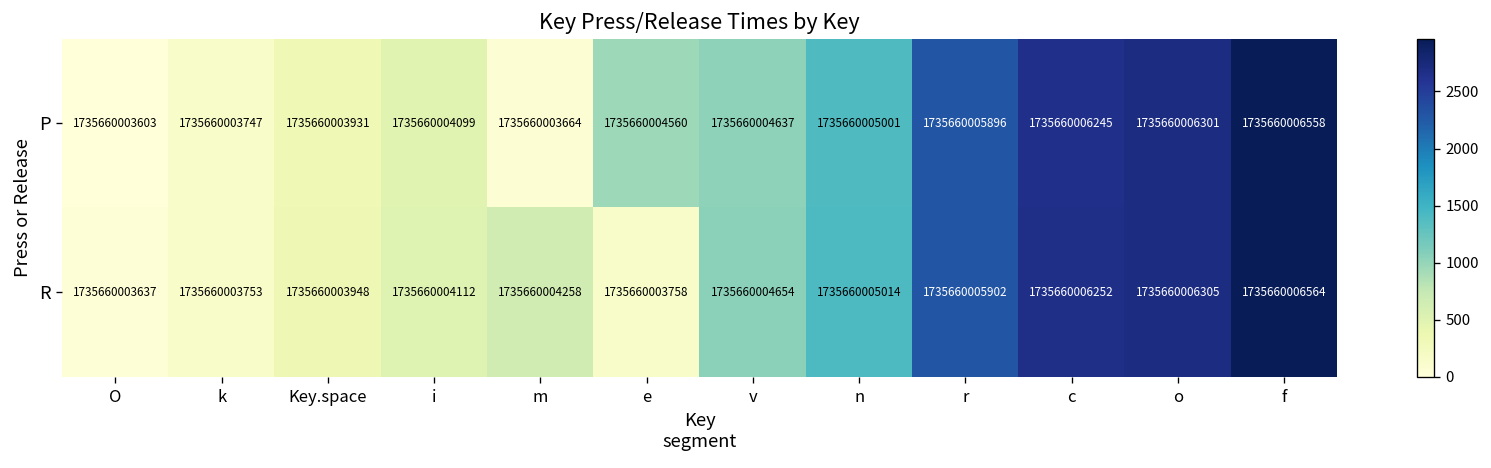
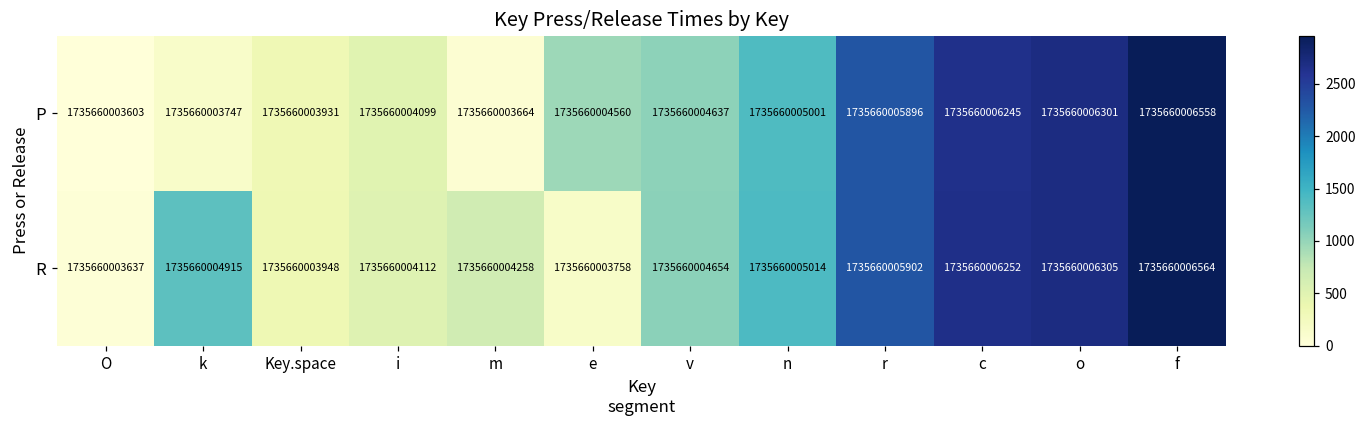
  {
    "P": {
      "O": 1735660003603,
      "k": 1735660003747,
      "Key.space": 1735660003931,
      "i": 1735660004099,
      "m": 1735660003664,
      "e": 1735660004560,
      "v": 1735660004637,
      "n": 1735660005001,
      "r": 1735660005896,
      "c": 1735660006245,
      "o": 1735660006301,
      "f": 1735660006558
    },
    "R": {
      "O": 1735660003637,
-     "k": 1735660003753,
+     "k": 1735660004915,
      "Key.space": 1735660003948,
      "i": 1735660004112,
      "m": 1735660004258,
      "e": 1735660003758,
      "v": 1735660004654,
      "n": 1735660005014,
      "r": 1735660005902,
      "c": 1735660006252,
      "o": 1735660006305,
      "f": 1735660006564
    }
  }
